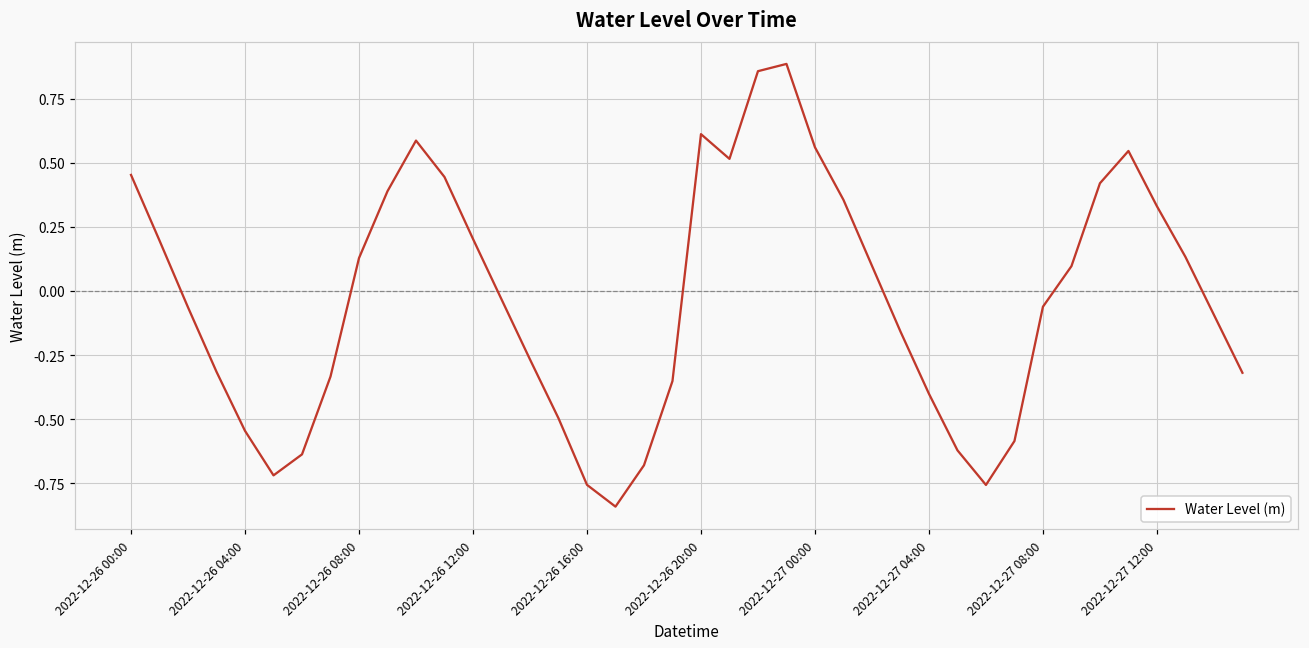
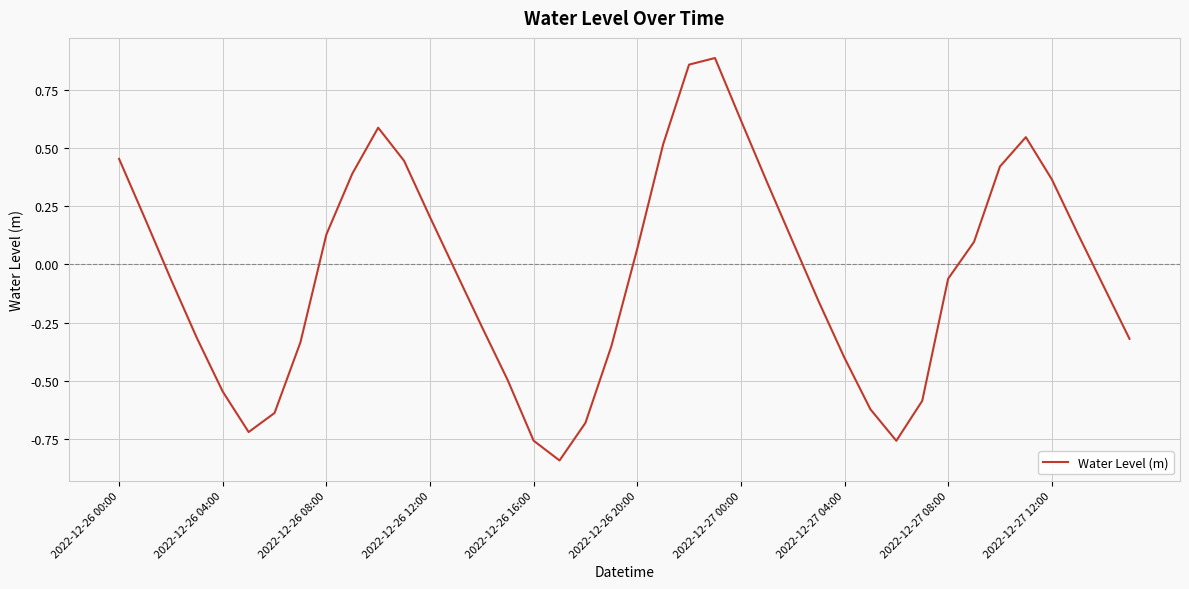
  {
    "2022-12-26 00:00": 0.45,
    "2022-12-26 04:00": -0.55,
    "2022-12-26 08:00": 0.13,
    "2022-12-26 12:00": 0.20,
    "2022-12-26 16:00": -0.76,
-   "2022-12-26 20:00": 0.61,
-   "2022-12-27 00:00": 0.56,
+   "2022-12-26 20:00": 0.07,
+   "2022-12-27 00:00": 0.62,
    "2022-12-27 04:00": -0.40,
    "2022-12-27 08:00": -0.06,
-   "2022-12-27 12:00": 0.33
+   "2022-12-27 12:00": 0.37
  }
